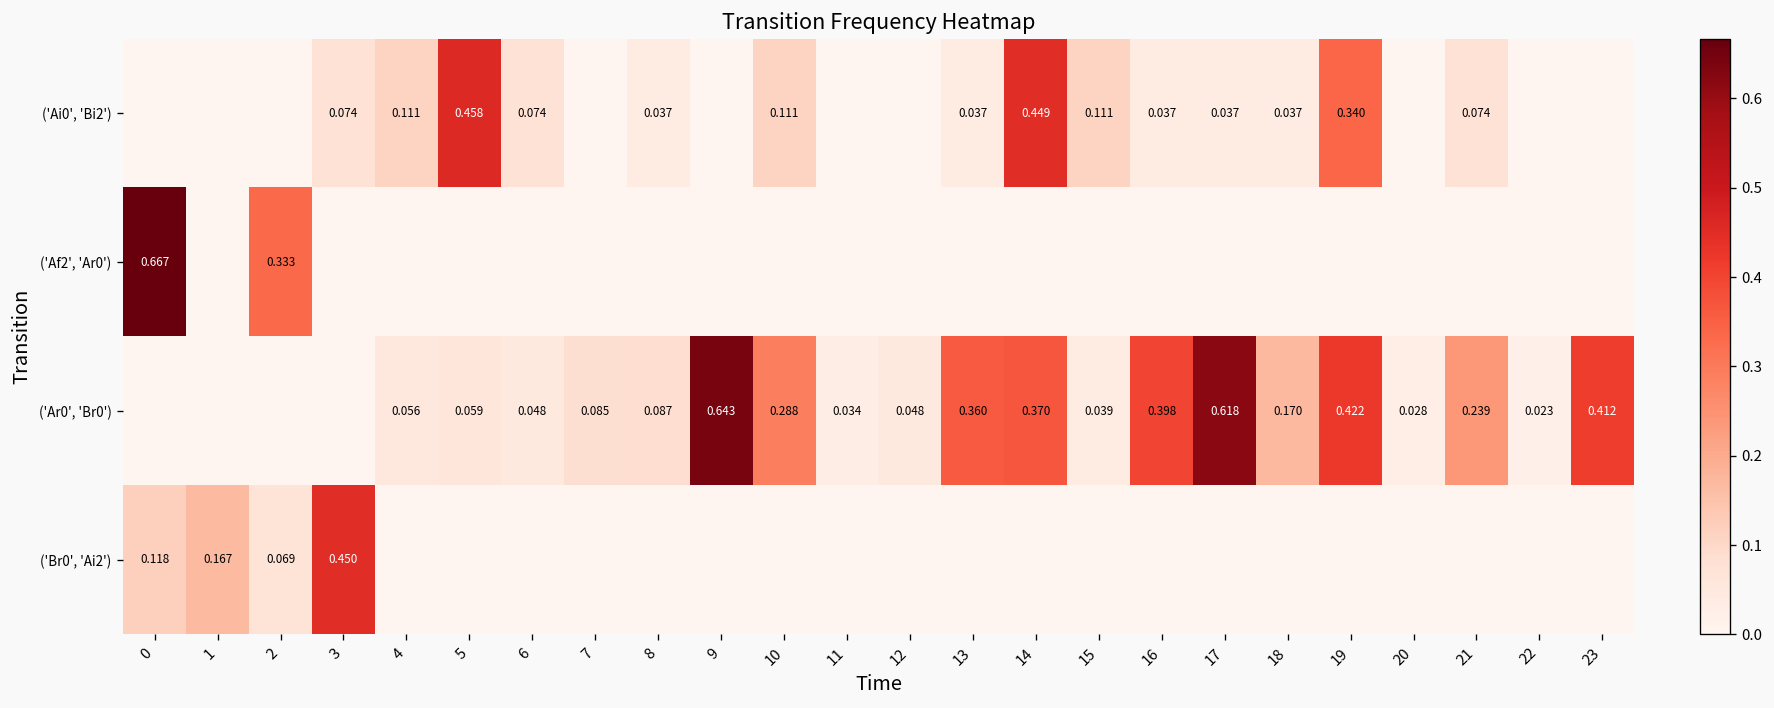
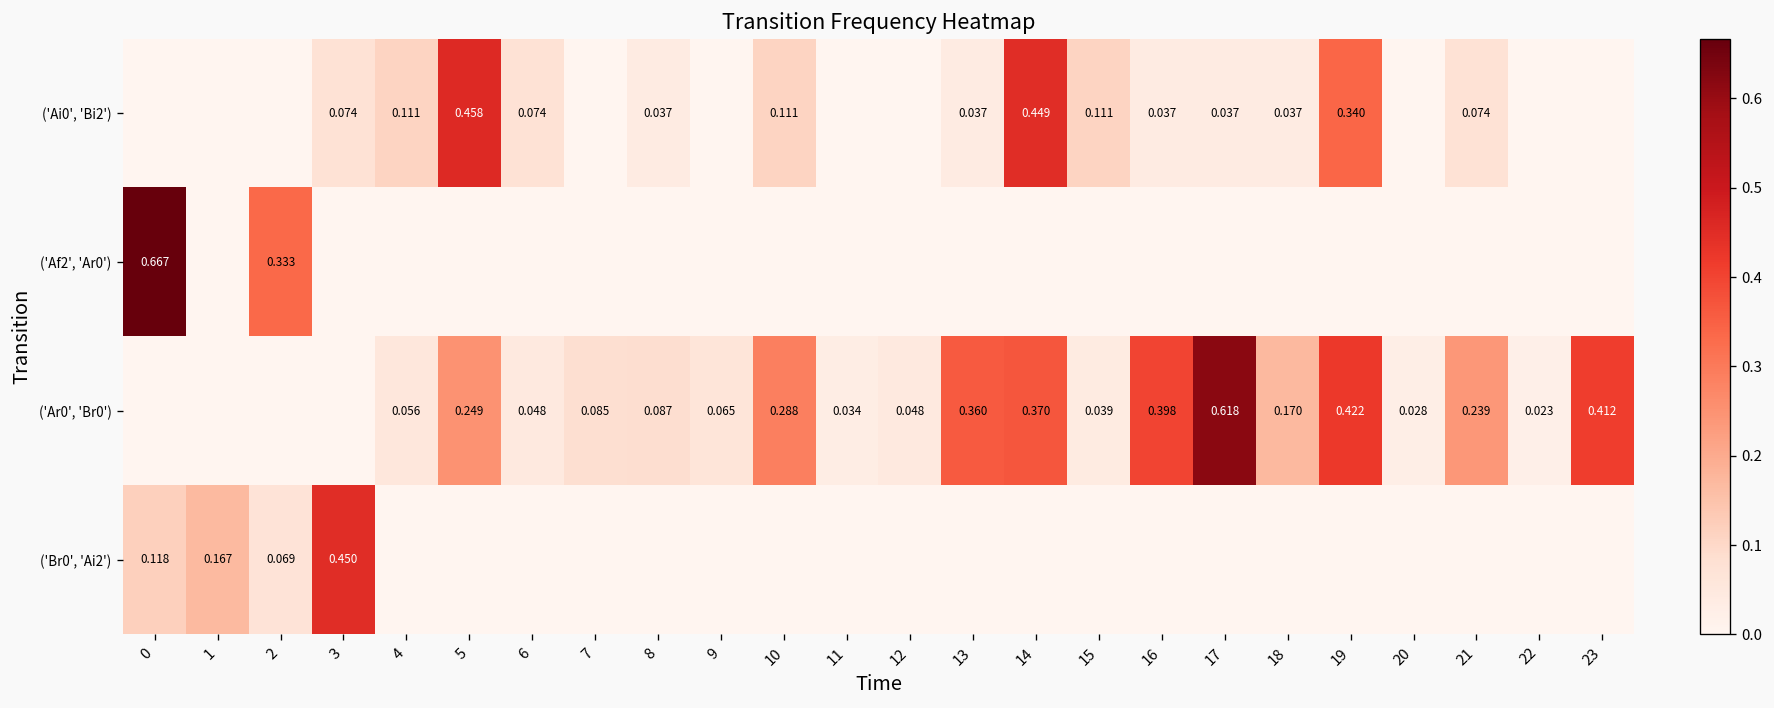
  {
    "('Ai0', 'Bi2')": {
      "3": 0.074,
      "4": 0.111,
      "5": 0.458,
      "6": 0.074,
      "8": 0.037,
      "10": 0.111,
      "13": 0.037,
      "14": 0.449,
      "15": 0.111,
      "16": 0.037,
      "17": 0.037,
      "18": 0.037,
      "19": 0.340,
      "21": 0.074
    },
    "('Af2', 'Ar0')": {
      "0": 0.667,
      "2": 0.333
    },
    "('Ar0', 'Br0')": {
      "4": 0.056,
-     "5": 0.059,
+     "5": 0.249,
      "6": 0.048,
      "7": 0.085,
      "8": 0.087,
-     "9": 0.643,
+     "9": 0.065,
      "10": 0.288,
      "11": 0.034,
      "12": 0.048,
      "13": 0.360,
      "14": 0.370,
      "15": 0.039,
      "16": 0.398,
      "17": 0.618,
      "18": 0.170,
      "19": 0.422,
      "20": 0.028,
      "21": 0.239,
      "22": 0.023,
      "23": 0.412
    },
    "('Br0', 'Ai2')": {
      "0": 0.118,
      "1": 0.167,
      "2": 0.069,
      "3": 0.450
    }
  }
